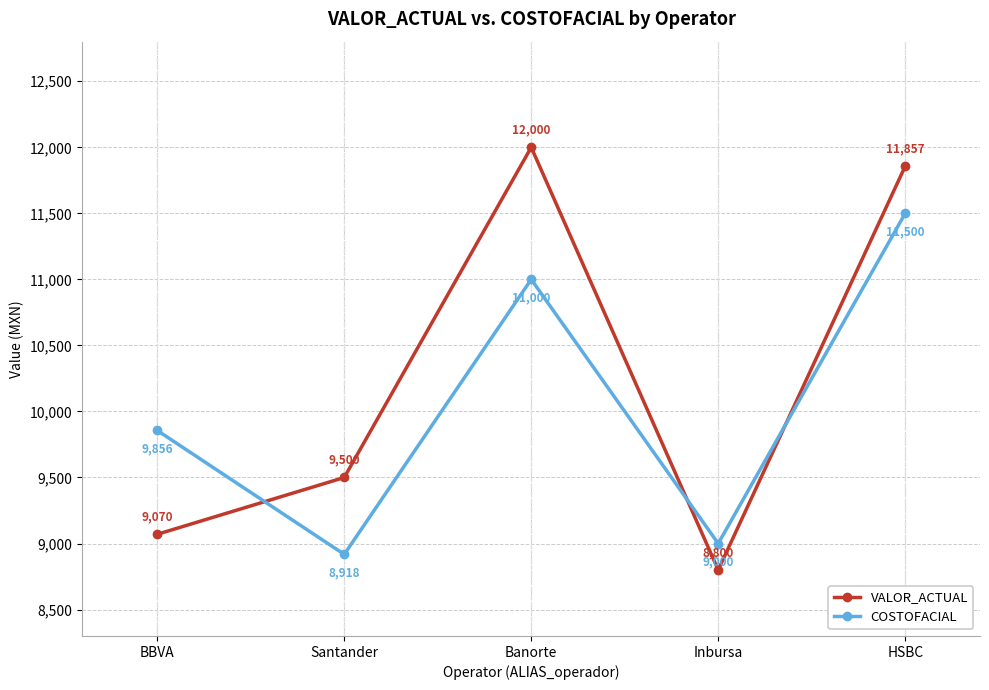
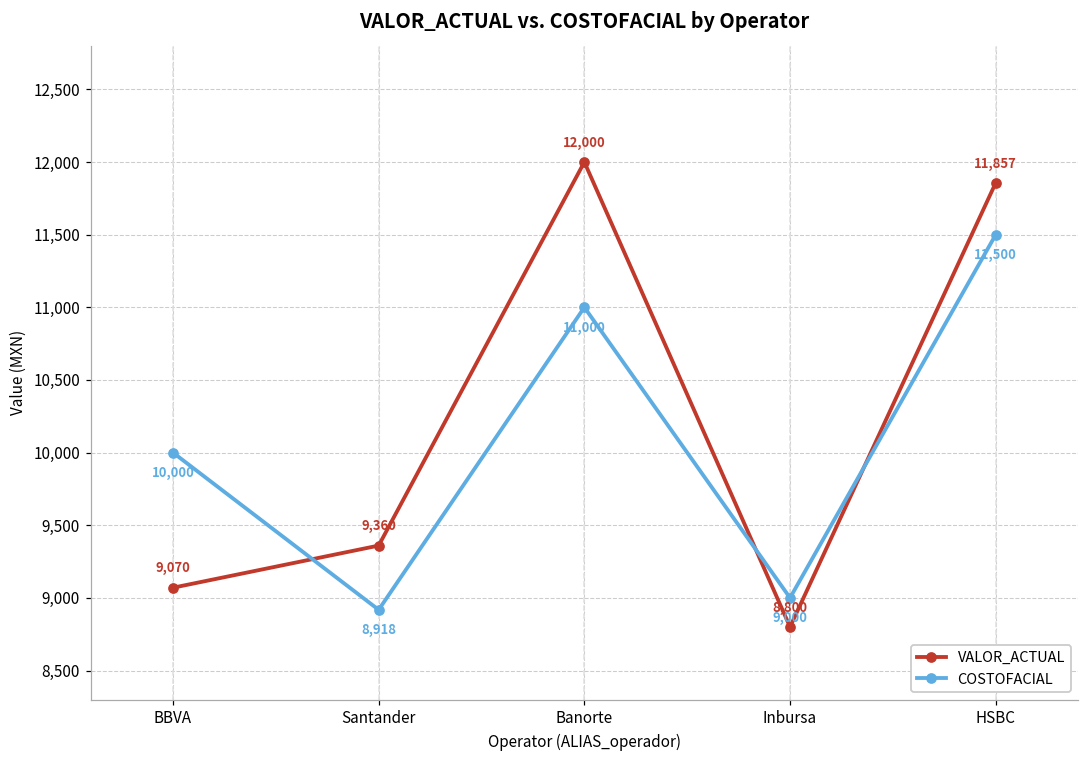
  {
    "VALOR_ACTUAL": {
      "BBVA": "9,070",
-     "Santander": "9,500",
+     "Santander": "9,360",
      "Banorte": "12,000",
      "HSBC": "11,857"
    },
    "COSTOFACIAL": {
-     "BBVA": "9,856",
+     "BBVA": "10,000",
      "Santander": "8,918",
      "Banorte": "11,000",
      "HSBC": "11,500"
    }
  }
